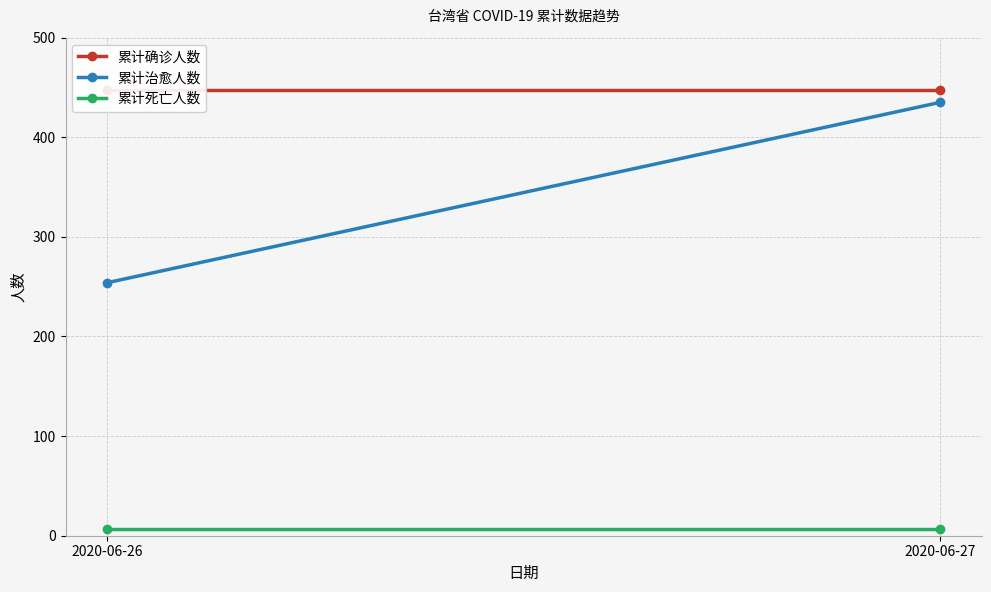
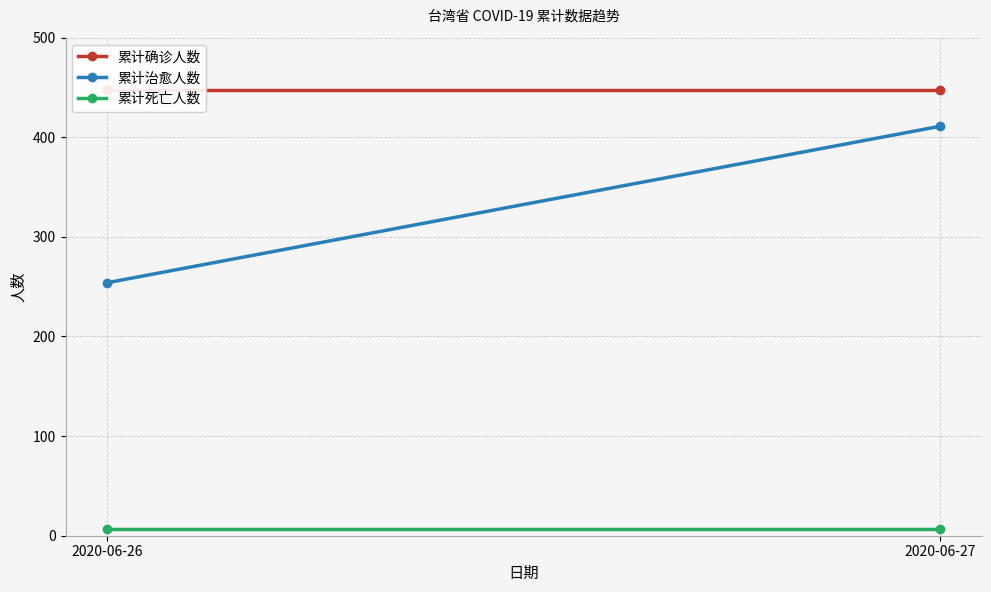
  {
    "累计确诊人数": {
      "2020-06-27": 450
    },
    "累计治愈人数": {
      "2020-06-26": 250,
-     "2020-06-27": 440
+     "2020-06-27": 410
    },
    "累计死亡人数": {
      "2020-06-26": 10,
      "2020-06-27": 10
    }
  }
